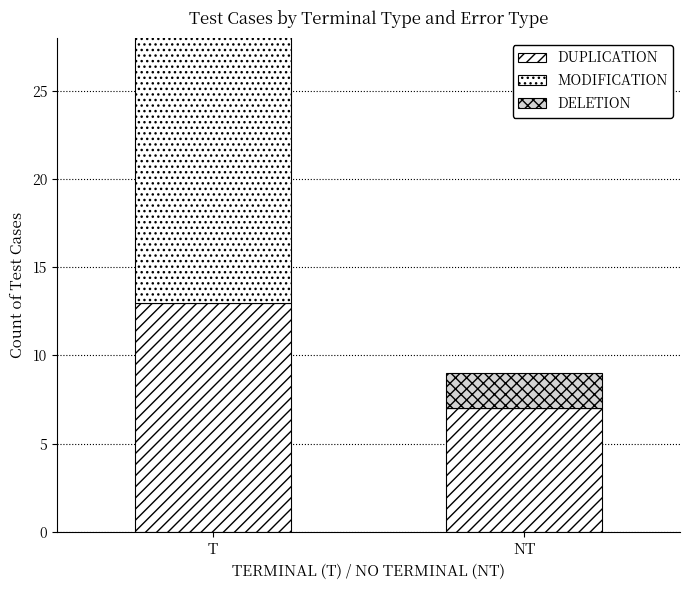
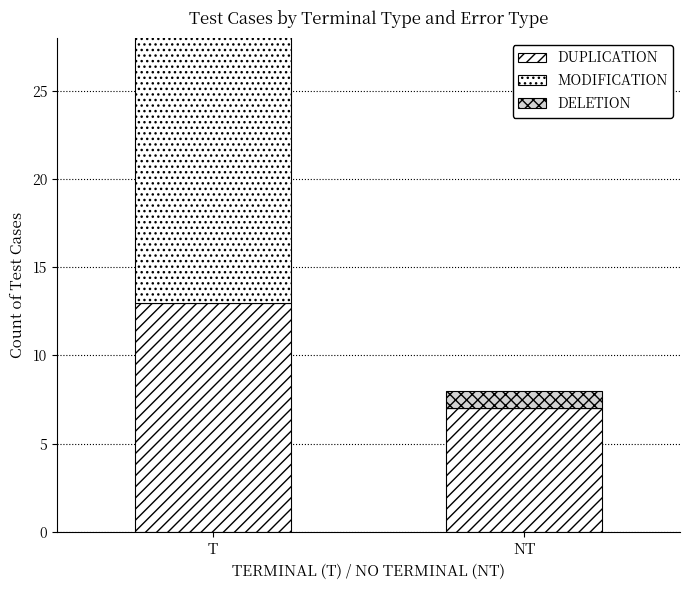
  {
    "DELETION": {
-     "NT": 2
+     "NT": 1
    }
  }
